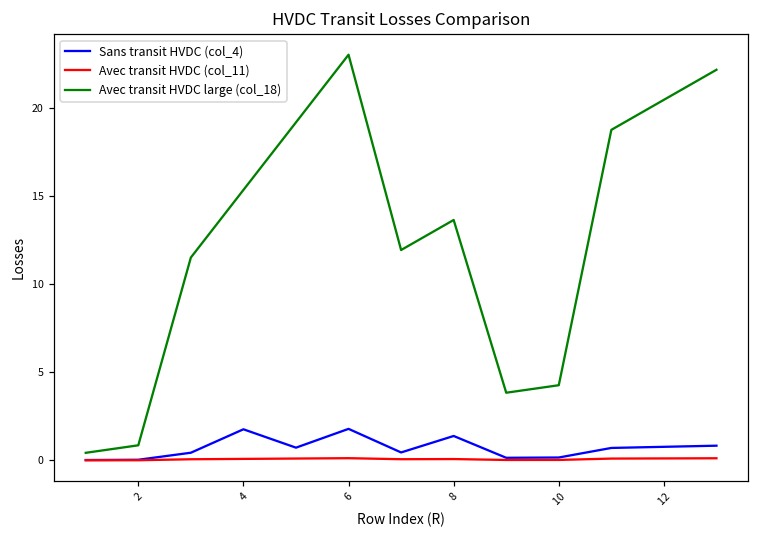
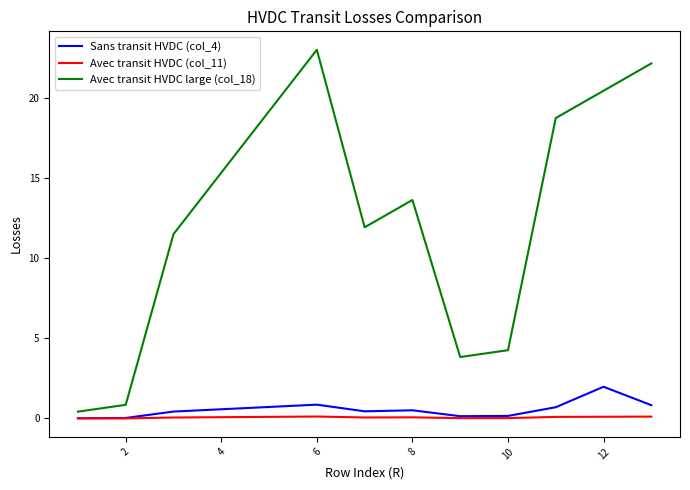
  {
    "Sans transit HVDC (col_4)": {
-     "4": 1.8,
-     "6": 1.8,
-     "8": 1.4,
-     "12": 0.8
+     "4": 0.6,
+     "6": 0.9,
+     "8": 0.5,
+     "12": 2.0
    },
    "Avec transit HVDC (col_11)": {
      "4": 0.1,
      "6": 0.1,
      "8": 0.1,
      "12": 0.1
    },
    "Avec transit HVDC large (col_18)": {
      "2": 0.9,
      "4": 15.3,
      "6": 23.0,
      "8": 13.6,
      "10": 4.3,
      "12": 20.4
    }
  }
